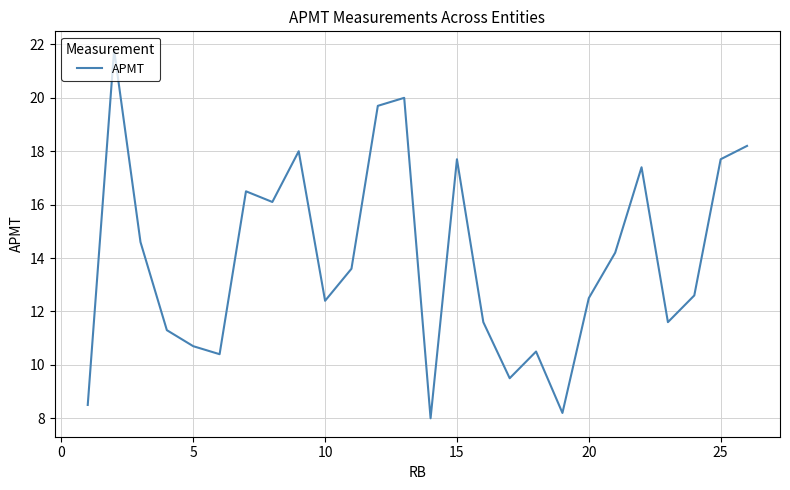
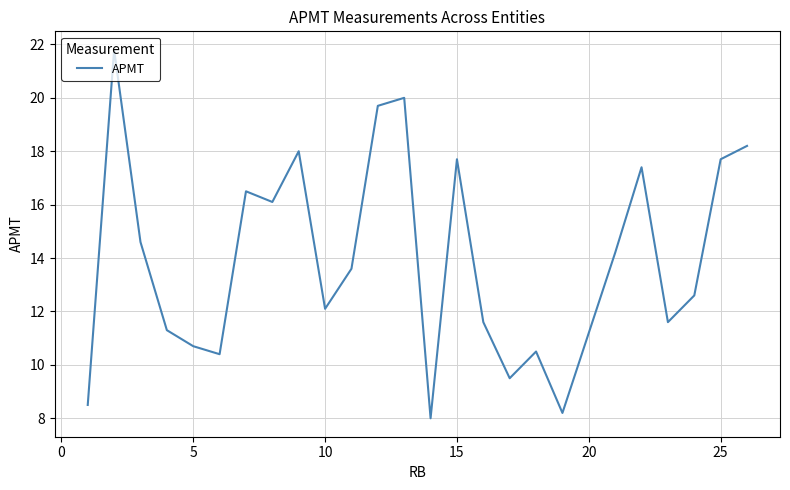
  {
    "5": 10.7,
-   "10": 12.4,
+   "10": 12.1,
    "15": 17.7,
-   "20": 12.5,
+   "20": 11.2,
    "25": 17.7
  }
